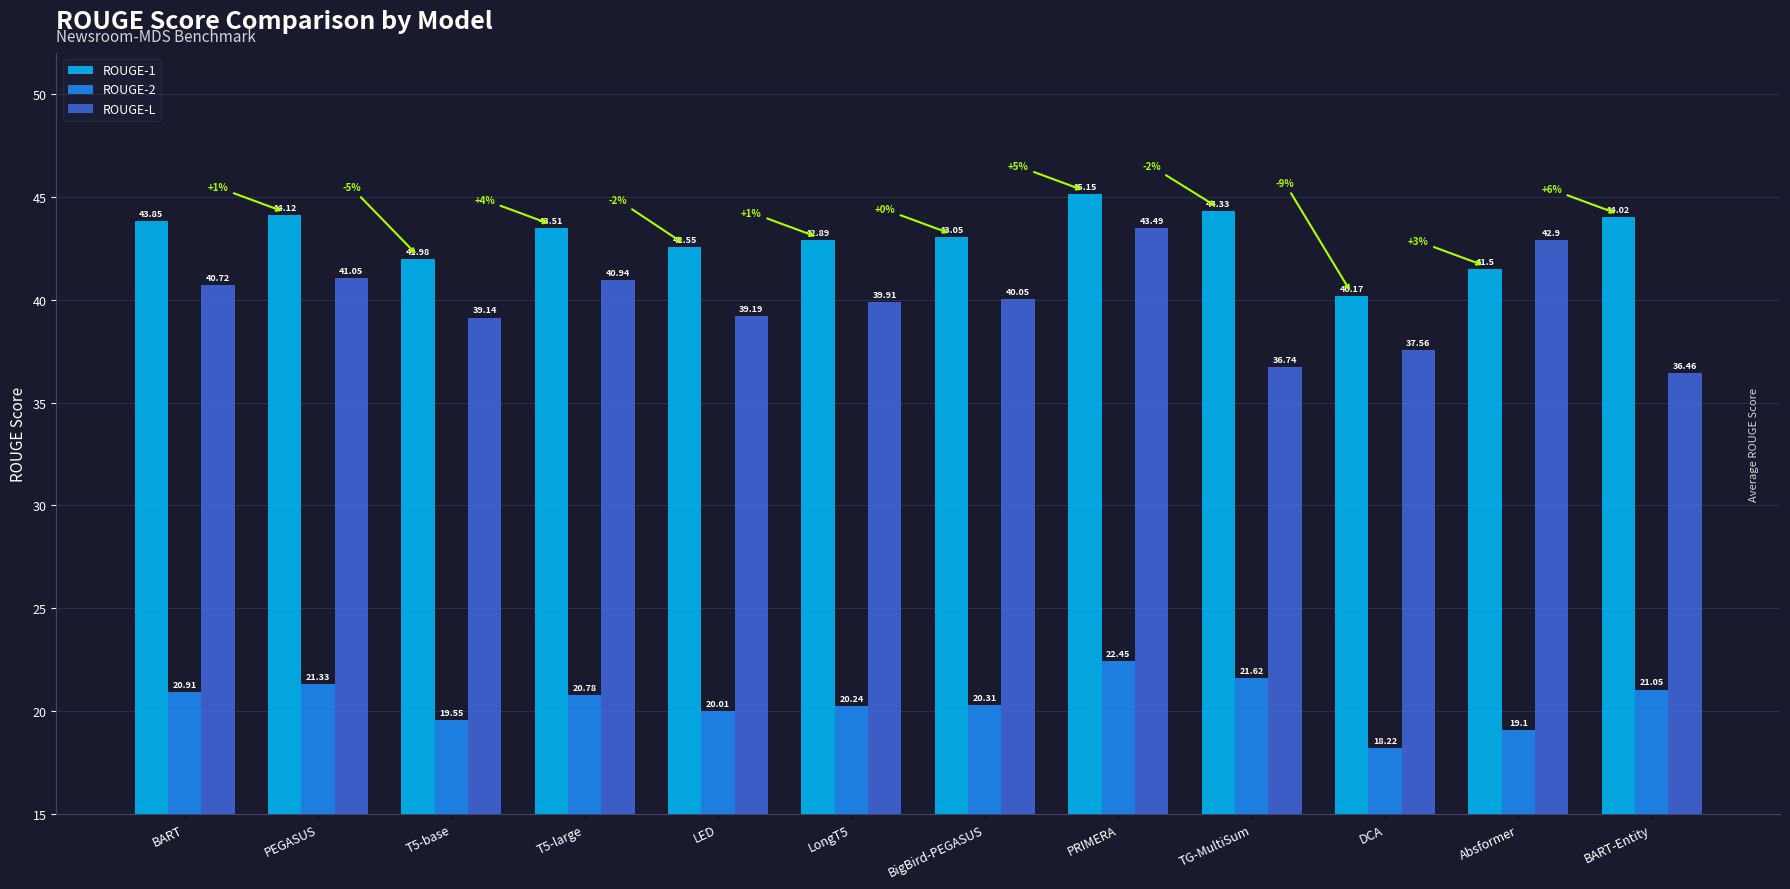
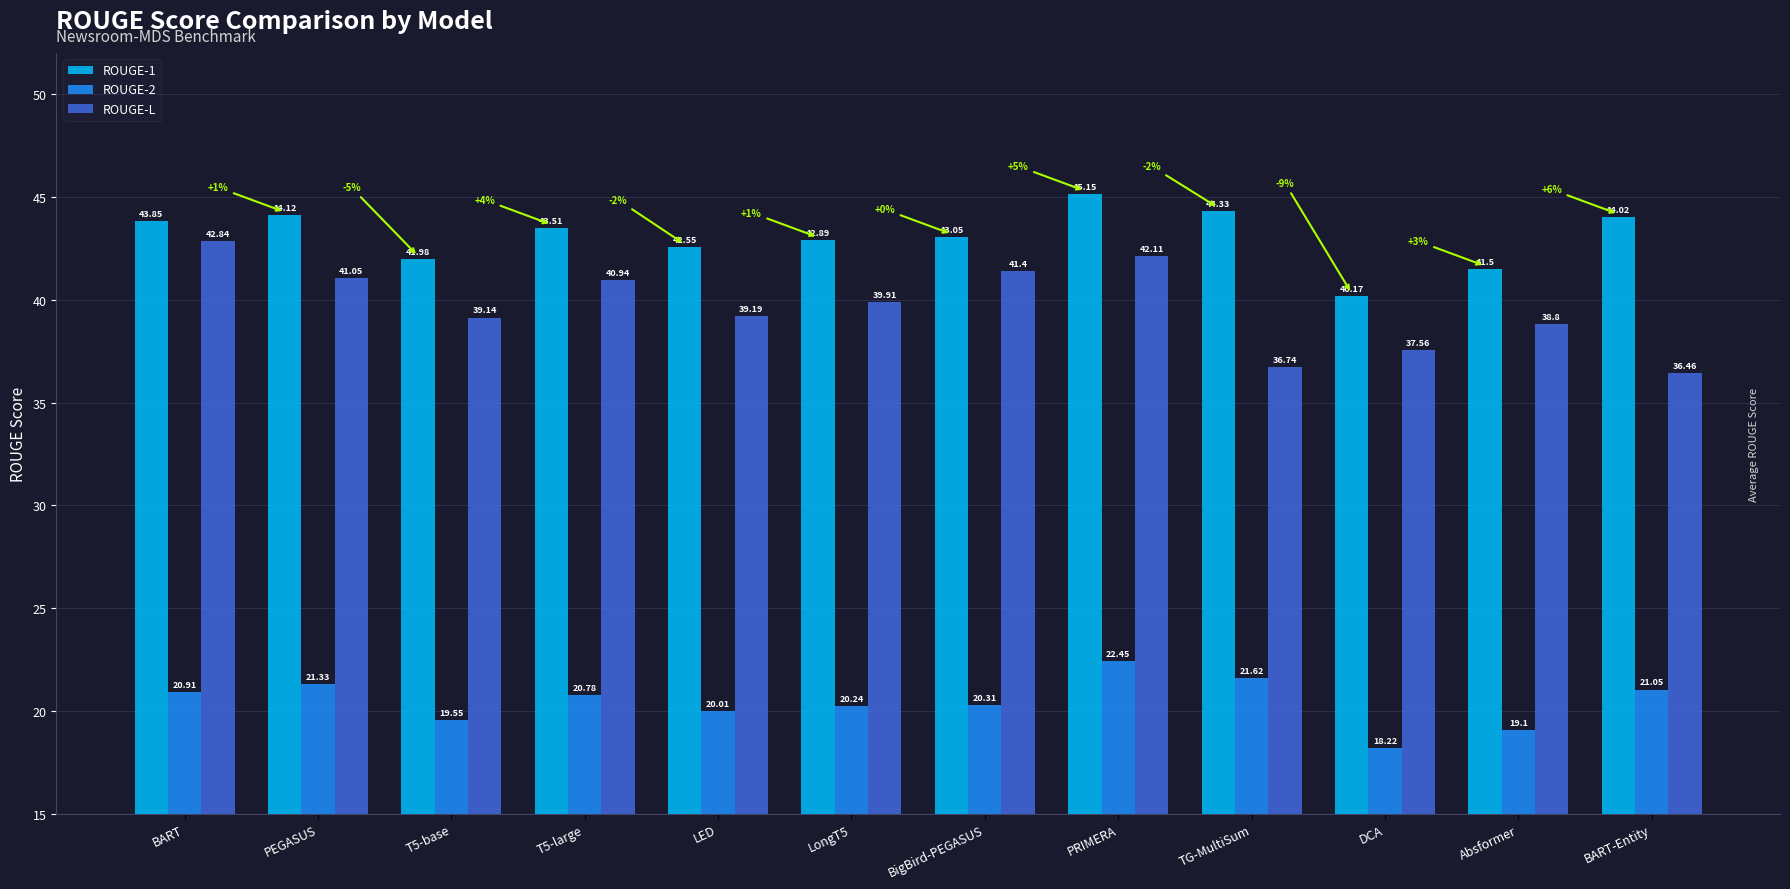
  {
    "ROUGE-L": {
-     "BART": 40.72,
+     "BART": 42.84,
      "PEGASUS": 41.05,
      "T5-base": 39.14,
      "T5-large": 40.94,
      "LED": 39.19,
      "LongT5": 39.91,
-     "BigBird-PEGASUS": 40.05,
-     "PRIMERA": 43.49,
+     "BigBird-PEGASUS": 41.4,
+     "PRIMERA": 42.11,
      "TG-MultiSum": 36.74,
      "DCA": 37.56,
-     "Absformer": 42.9,
+     "Absformer": 38.8,
      "BART-Entity": 36.46
    }
  }
